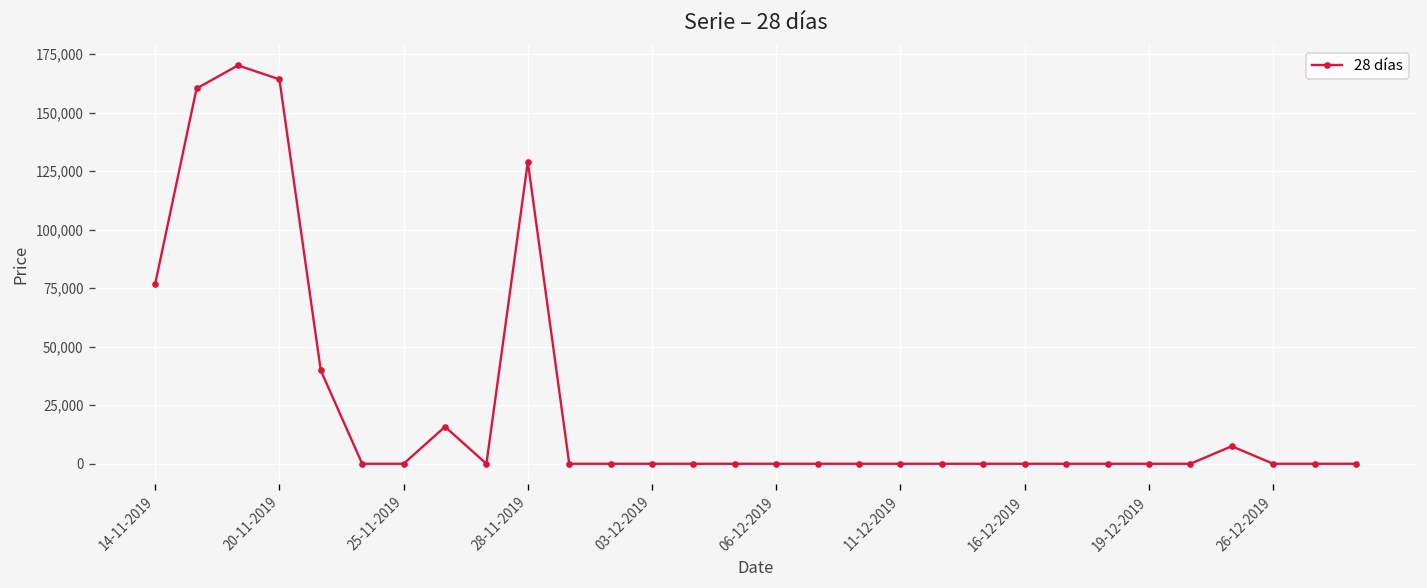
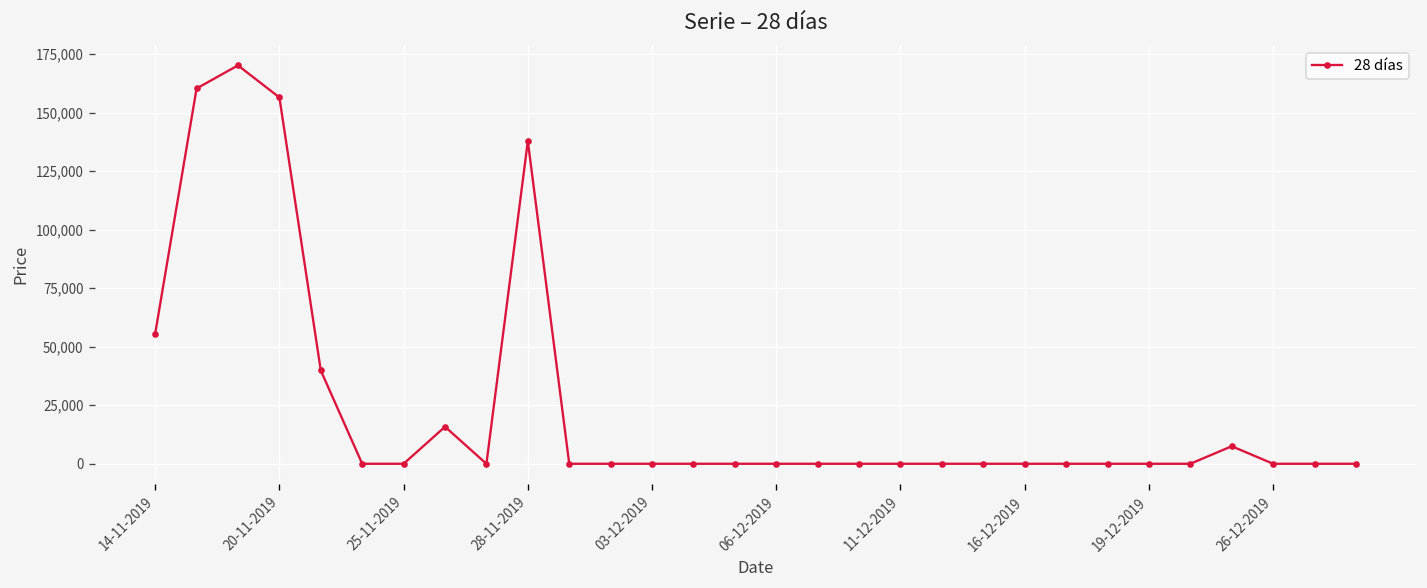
  {
-   "14-11-2019": "77,000",
-   "20-11-2019": "164,000",
+   "14-11-2019": "56,000",
+   "20-11-2019": "157,000",
    "25-11-2019": "0",
-   "28-11-2019": "129,000",
+   "28-11-2019": "138,000",
    "03-12-2019": "0",
    "06-12-2019": "0",
    "11-12-2019": "0",
    "16-12-2019": "0",
    "19-12-2019": "0",
    "26-12-2019": "0"
  }
